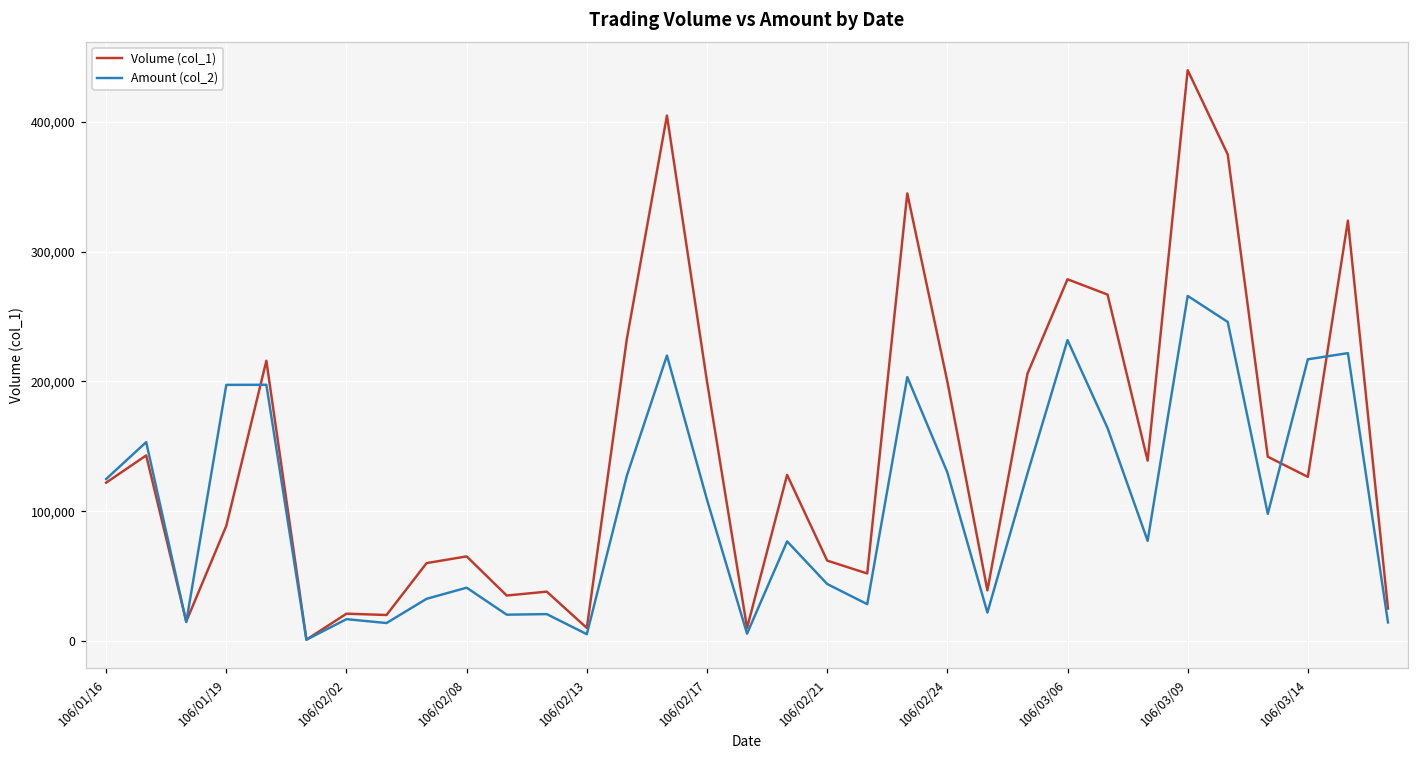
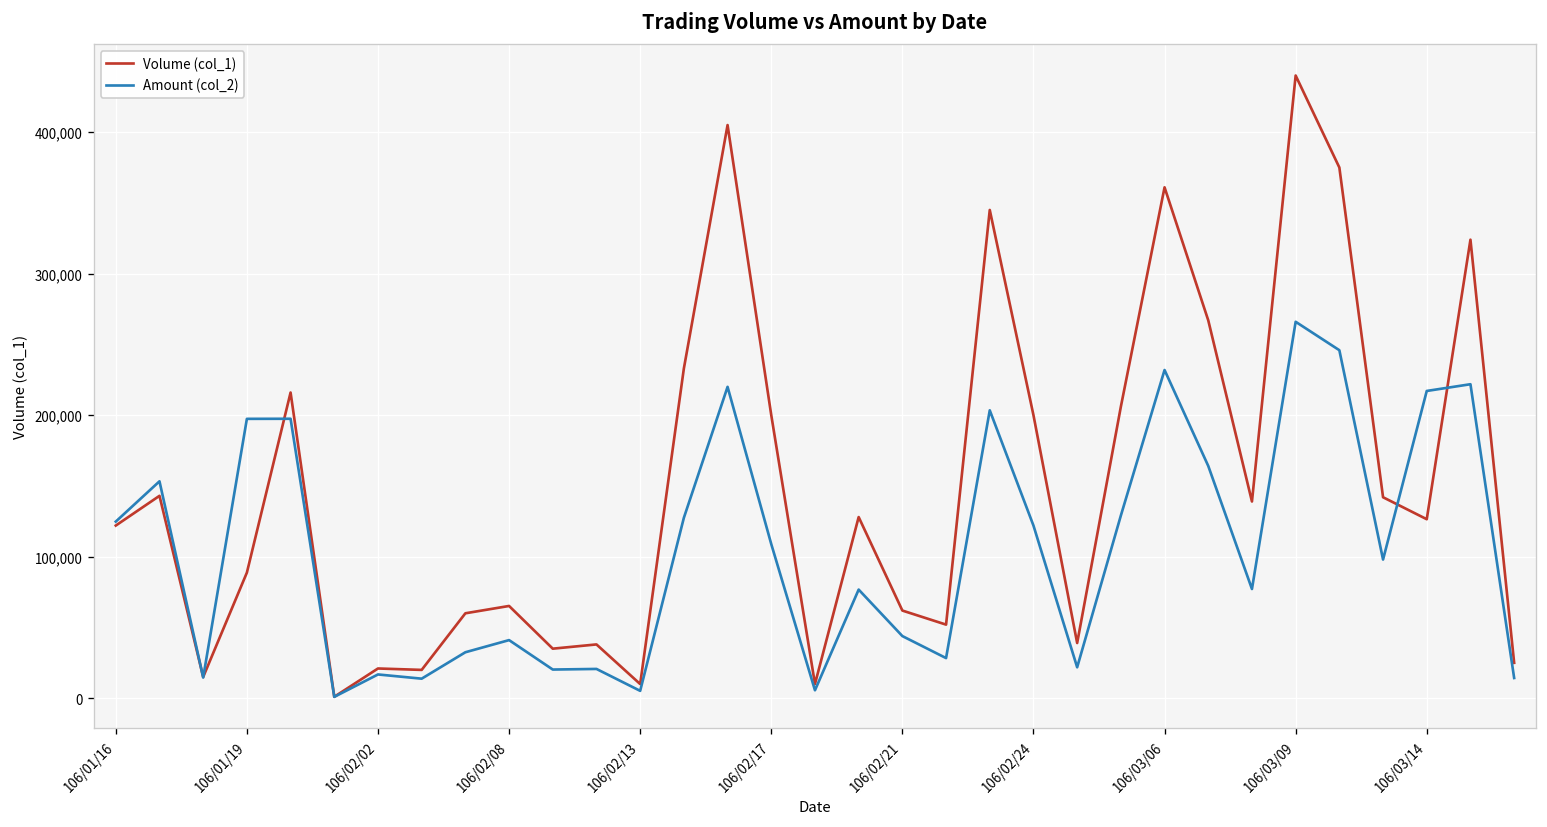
  {
    "Volume (col_1)": {
      "106/01/16": "122,000",
      "106/01/19": "89,000",
      "106/02/02": "21,000",
      "106/02/08": "65,000",
      "106/02/13": "10,000",
      "106/02/17": "200,000",
      "106/02/21": "62,000",
      "106/02/24": "200,000",
-     "106/03/06": "279,000",
+     "106/03/06": "361,000",
      "106/03/09": "440,000",
      "106/03/14": "126,000"
    },
    "Amount (col_2)": {
      "106/01/16": "125,000",
      "106/01/19": "197,000",
      "106/02/02": "17,000",
      "106/02/08": "41,000",
      "106/02/13": "5,000",
      "106/02/17": "109,000",
      "106/02/21": "44,000",
-     "106/02/24": "130,000",
+     "106/02/24": "122,000",
      "106/03/06": "232,000",
      "106/03/09": "266,000",
      "106/03/14": "217,000"
    }
  }
